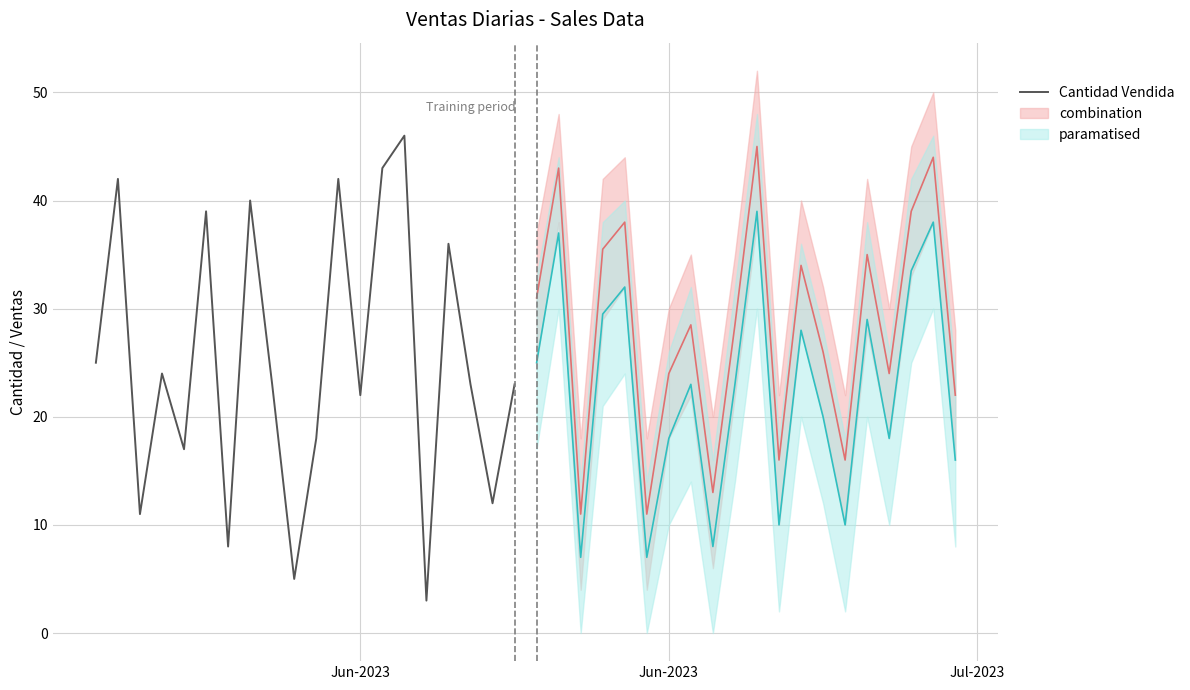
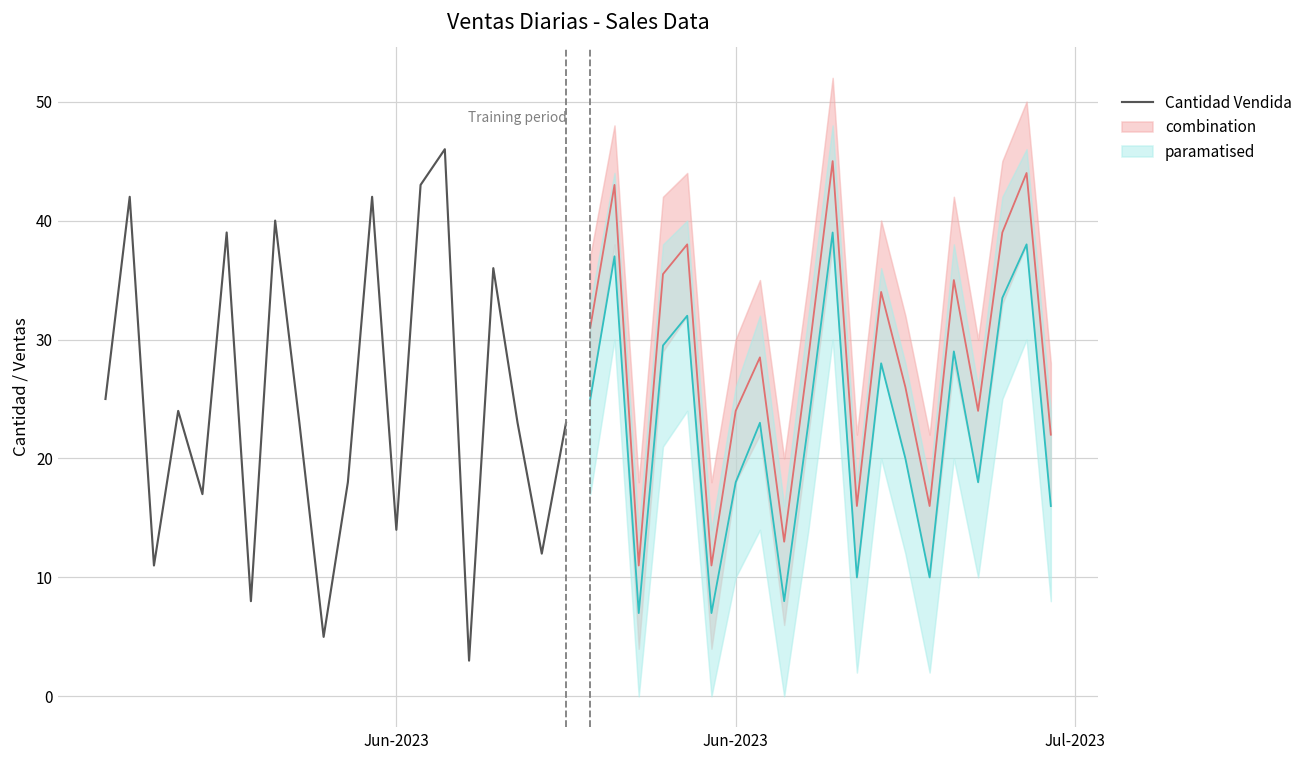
  {
    "Cantidad Vendida": {
-     "Jun-2023": 22
+     "Jun-2023": 14
    }
  }
